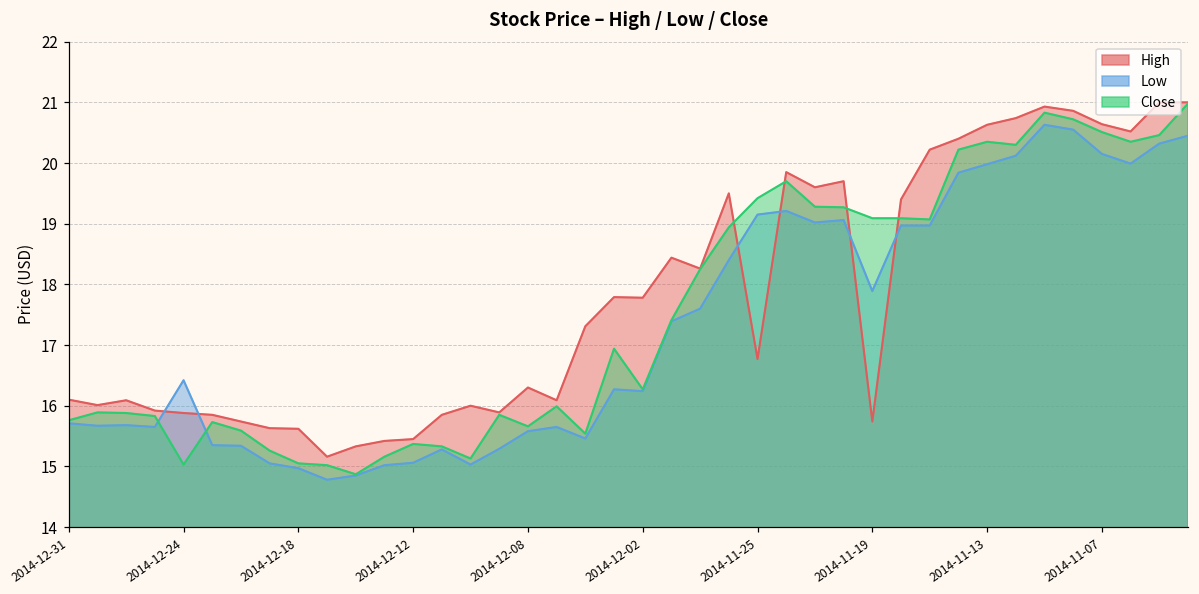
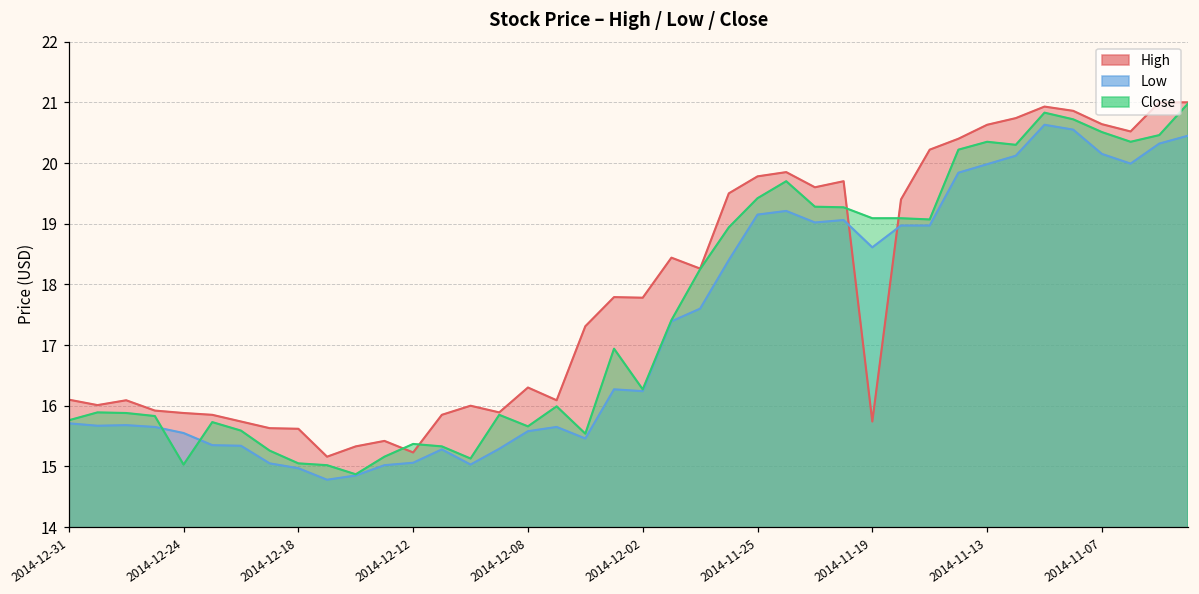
  {
    "High": {
      "2014-12-31": 16.1,
      "2014-12-24": 15.9,
      "2014-12-18": 15.6,
-     "2014-12-12": 15.5,
+     "2014-12-12": 15.2,
      "2014-12-08": 16.3,
      "2014-12-02": 17.8,
-     "2014-11-25": 16.8,
+     "2014-11-25": 19.8,
      "2014-11-19": 15.7,
      "2014-11-13": 20.6,
      "2014-11-07": 20.6
    },
    "Low": {
      "2014-12-31": 15.7,
-     "2014-12-24": 16.4,
+     "2014-12-24": 15.6,
      "2014-12-18": 15.0,
      "2014-12-12": 15.1,
      "2014-12-08": 15.6,
      "2014-11-25": 19.2,
-     "2014-11-19": 17.9,
+     "2014-11-19": 18.6,
      "2014-11-13": 20.0,
      "2014-11-07": 20.2
    },
    "Close": {
      "2014-12-31": 15.8,
      "2014-12-24": 15.0,
      "2014-12-18": 15.1,
      "2014-12-12": 15.4,
      "2014-12-08": 15.7,
      "2014-11-25": 19.4,
      "2014-11-19": 19.1,
      "2014-11-13": 20.4,
      "2014-11-07": 20.5
    }
  }
